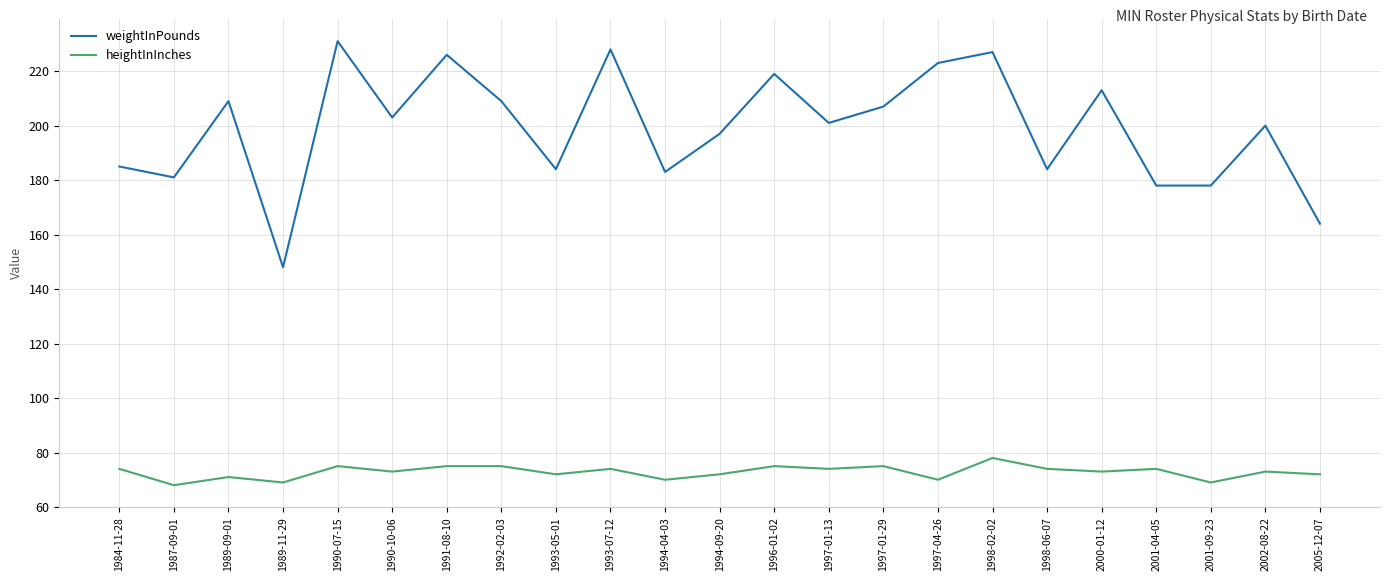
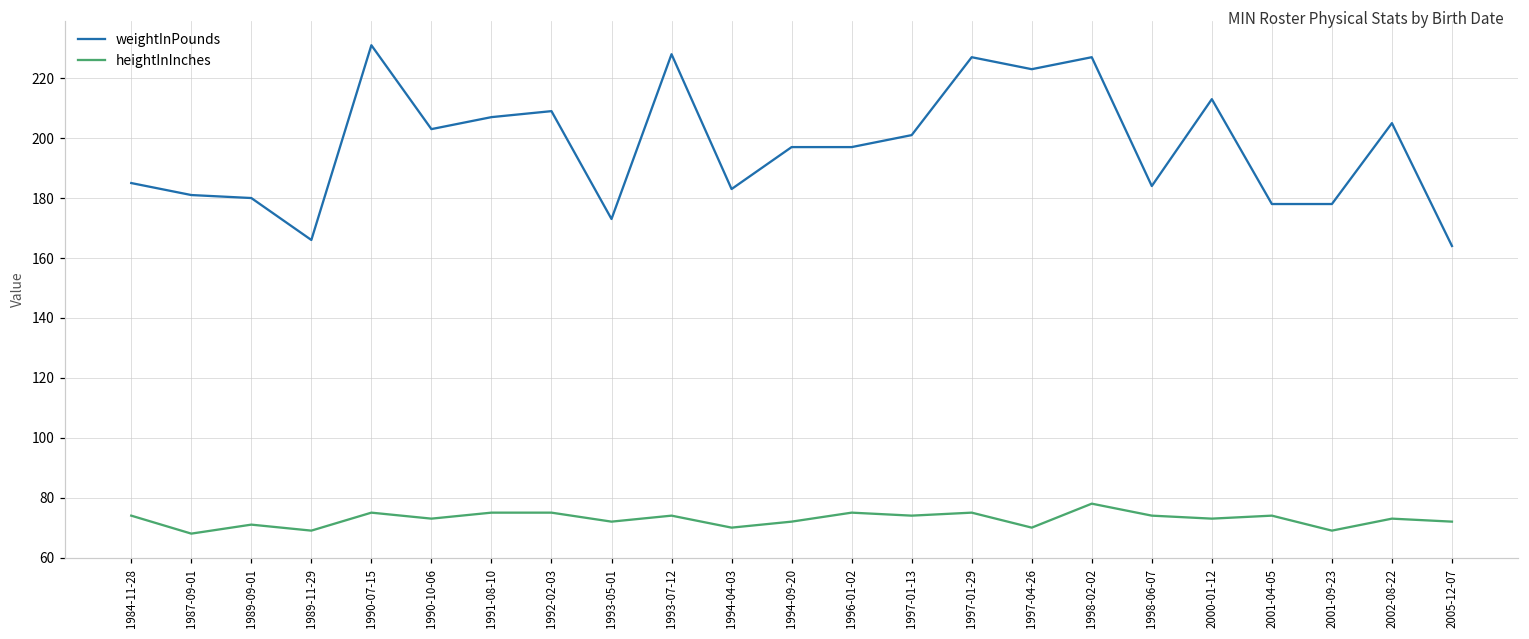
  {
    "weightInPounds": {
      "1984-11-28": 185,
      "1987-09-01": 181,
-     "1989-09-01": 209,
-     "1989-11-29": 148,
+     "1989-09-01": 180,
+     "1989-11-29": 166,
      "1990-07-15": 231,
      "1990-10-06": 203,
-     "1991-08-10": 226,
+     "1991-08-10": 207,
      "1992-02-03": 209,
-     "1993-05-01": 184,
+     "1993-05-01": 173,
      "1993-07-12": 228,
      "1994-04-03": 183,
      "1994-09-20": 197,
-     "1996-01-02": 219,
+     "1996-01-02": 197,
      "1997-01-13": 201,
-     "1997-01-29": 207,
+     "1997-01-29": 227,
      "1997-04-26": 223,
      "1998-02-02": 227,
      "1998-06-07": 184,
      "2000-01-12": 213,
      "2001-04-05": 178,
      "2001-09-23": 178,
-     "2002-08-22": 200,
+     "2002-08-22": 205,
      "2005-12-07": 164
    },
    "heightInInches": {
      "1984-11-28": 74,
      "1987-09-01": 68,
      "1989-09-01": 71,
      "1989-11-29": 69,
      "1990-07-15": 75,
      "1990-10-06": 73,
      "1991-08-10": 75,
      "1992-02-03": 75,
      "1993-05-01": 72,
      "1993-07-12": 74,
      "1994-04-03": 70,
      "1994-09-20": 72,
      "1996-01-02": 75,
      "1997-01-13": 74,
      "1997-01-29": 75,
      "1997-04-26": 70,
      "1998-02-02": 78,
      "1998-06-07": 74,
      "2000-01-12": 73,
      "2001-04-05": 74,
      "2001-09-23": 69,
      "2002-08-22": 73,
      "2005-12-07": 72
    }
  }
